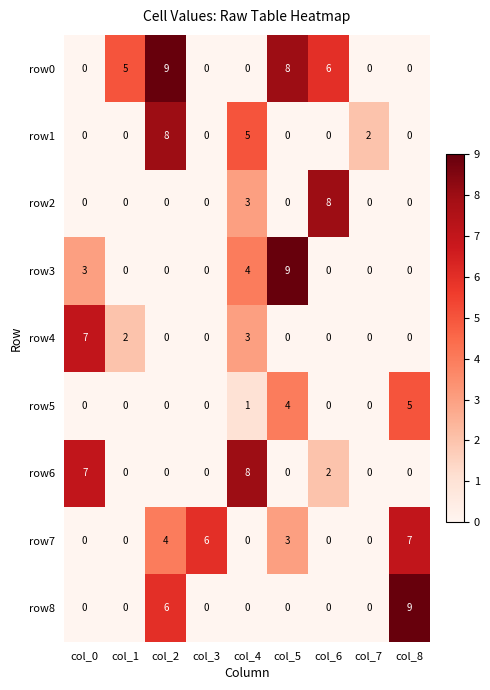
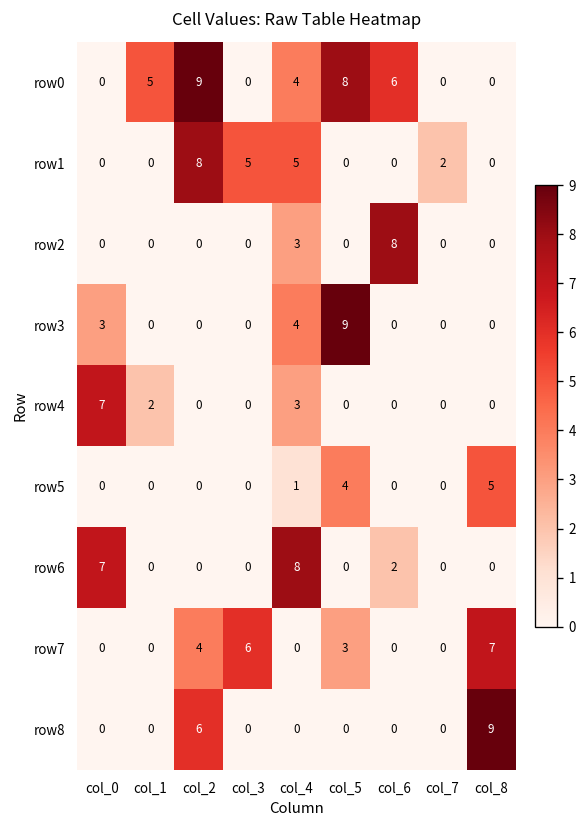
  {
    "row0": {
      "col_0": 0,
      "col_1": 5,
      "col_2": 9,
      "col_3": 0,
-     "col_4": 0,
+     "col_4": 4,
      "col_5": 8,
      "col_6": 6,
      "col_7": 0,
      "col_8": 0
    },
    "row1": {
      "col_0": 0,
      "col_1": 0,
      "col_2": 8,
-     "col_3": 0,
+     "col_3": 5,
      "col_4": 5,
      "col_5": 0,
      "col_6": 0,
      "col_7": 2,
      "col_8": 0
    },
    "row2": {
      "col_0": 0,
      "col_1": 0,
      "col_2": 0,
      "col_3": 0,
      "col_4": 3,
      "col_5": 0,
      "col_6": 8,
      "col_7": 0,
      "col_8": 0
    },
    "row3": {
      "col_0": 3,
      "col_1": 0,
      "col_2": 0,
      "col_3": 0,
      "col_4": 4,
      "col_5": 9,
      "col_6": 0,
      "col_7": 0,
      "col_8": 0
    },
    "row4": {
      "col_0": 7,
      "col_1": 2,
      "col_2": 0,
      "col_3": 0,
      "col_4": 3,
      "col_5": 0,
      "col_6": 0,
      "col_7": 0,
      "col_8": 0
    },
    "row5": {
      "col_0": 0,
      "col_1": 0,
      "col_2": 0,
      "col_3": 0,
      "col_4": 1,
      "col_5": 4,
      "col_6": 0,
      "col_7": 0,
      "col_8": 5
    },
    "row6": {
      "col_0": 7,
      "col_1": 0,
      "col_2": 0,
      "col_3": 0,
      "col_4": 8,
      "col_5": 0,
      "col_6": 2,
      "col_7": 0,
      "col_8": 0
    },
    "row7": {
      "col_0": 0,
      "col_1": 0,
      "col_2": 4,
      "col_3": 6,
      "col_4": 0,
      "col_5": 3,
      "col_6": 0,
      "col_7": 0,
      "col_8": 7
    },
    "row8": {
      "col_0": 0,
      "col_1": 0,
      "col_2": 6,
      "col_3": 0,
      "col_4": 0,
      "col_5": 0,
      "col_6": 0,
      "col_7": 0,
      "col_8": 9
    }
  }
